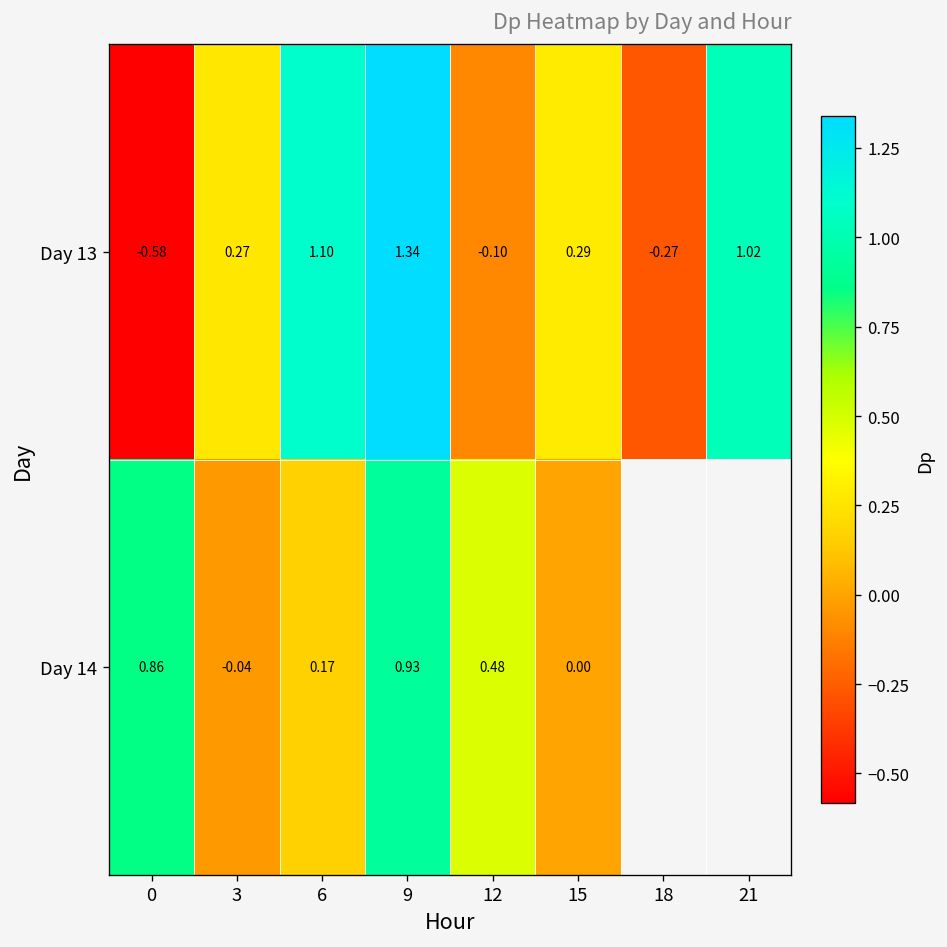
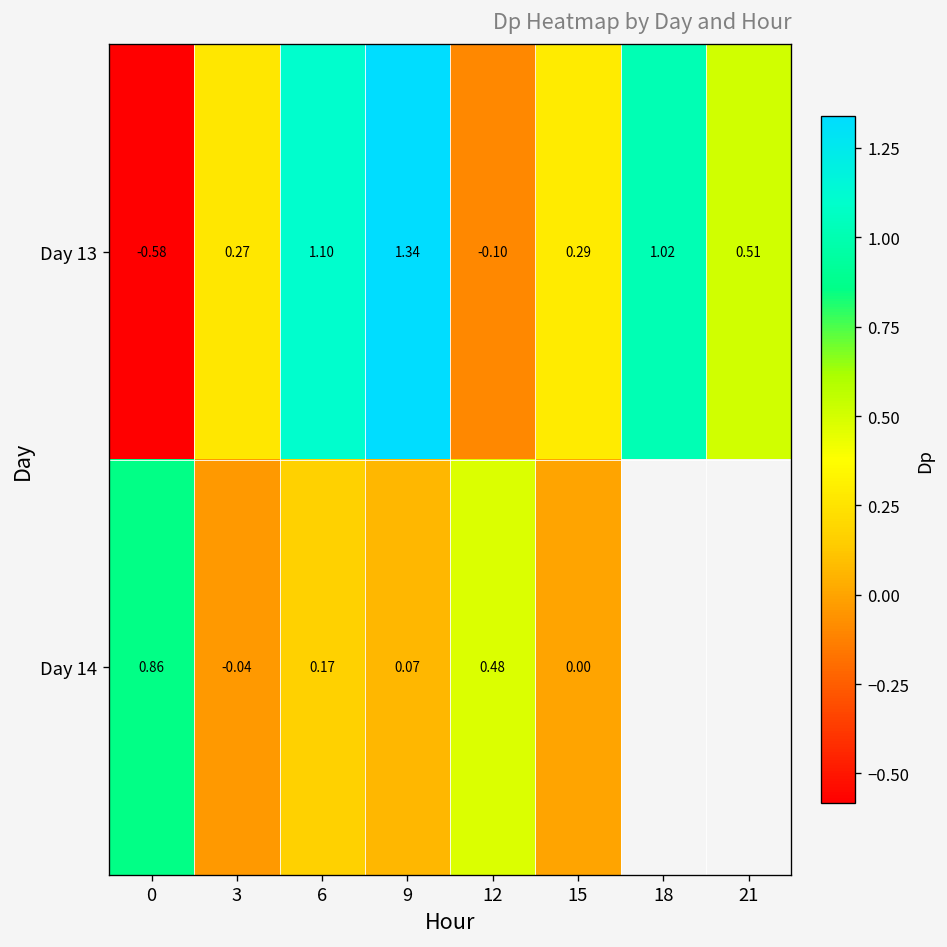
  {
    "Day 13": {
      "0": -0.58,
      "3": 0.27,
      "6": 1.10,
      "9": 1.34,
      "12": -0.10,
      "15": 0.29,
-     "18": -0.27,
-     "21": 1.02
+     "18": 1.02,
+     "21": 0.51
    },
    "Day 14": {
      "0": 0.86,
      "3": -0.04,
      "6": 0.17,
-     "9": 0.93,
+     "9": 0.07,
      "12": 0.48,
      "15": 0.00
    }
  }
